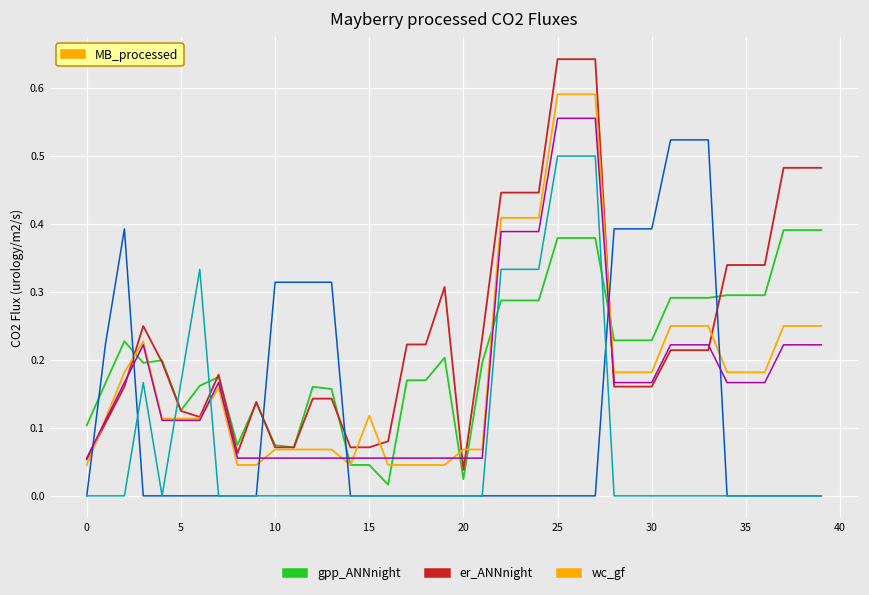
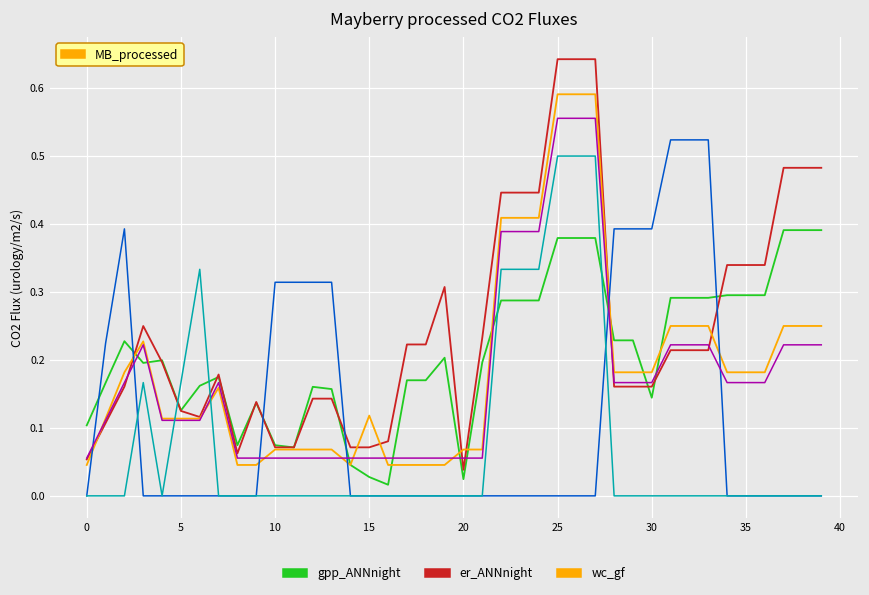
  {
    "gpp_ANNnight": {
      "0": 0.10,
-     "15": 0.05,
+     "15": 0.03,
      "20": 0.02,
      "25": 0.38,
-     "30": 0.23,
+     "30": 0.14,
      "35": 0.30
    },
    "er_ANNnight": {
      "15": 0.07,
      "20": 0.04,
      "25": 0.64,
      "30": 0.16,
      "35": 0.34
    },
    "wc_gf": {
      "0": 0.05,
      "15": 0.12,
      "20": 0.07,
      "25": 0.59,
      "30": 0.18,
      "35": 0.18
    }
  }
